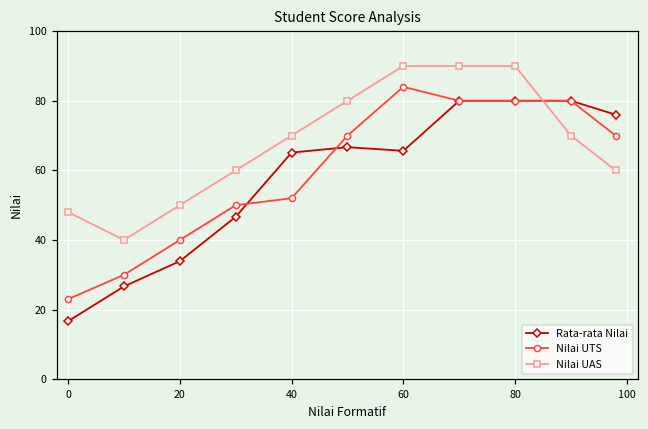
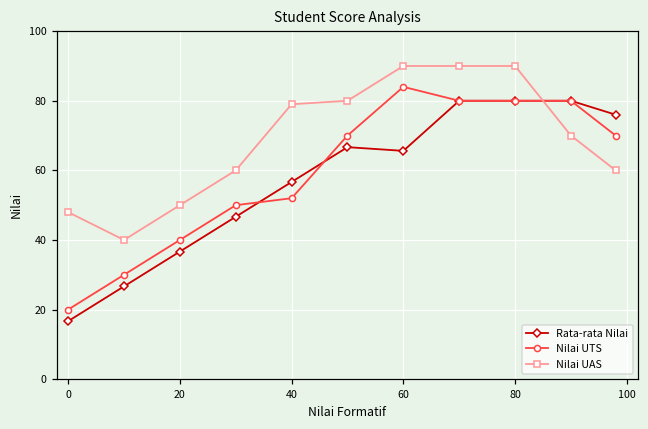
  {
    "Rata-rata Nilai": {
      "0": 17,
-     "20": 34,
-     "40": 65,
+     "20": 37,
+     "40": 57,
      "60": 66
    },
    "Nilai UTS": {
-     "0": 23,
+     "0": 20,
      "20": 40,
      "40": 52,
      "60": 84
    },
    "Nilai UAS": {
      "0": 48,
      "20": 50,
-     "40": 70,
+     "40": 79,
      "60": 90,
      "80": 90
    }
  }
